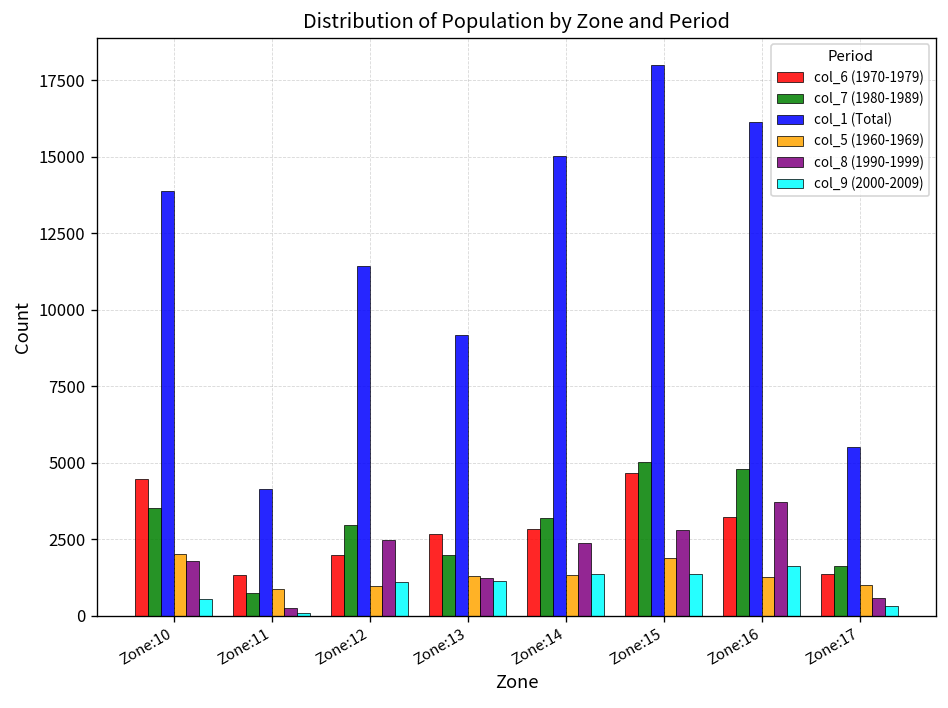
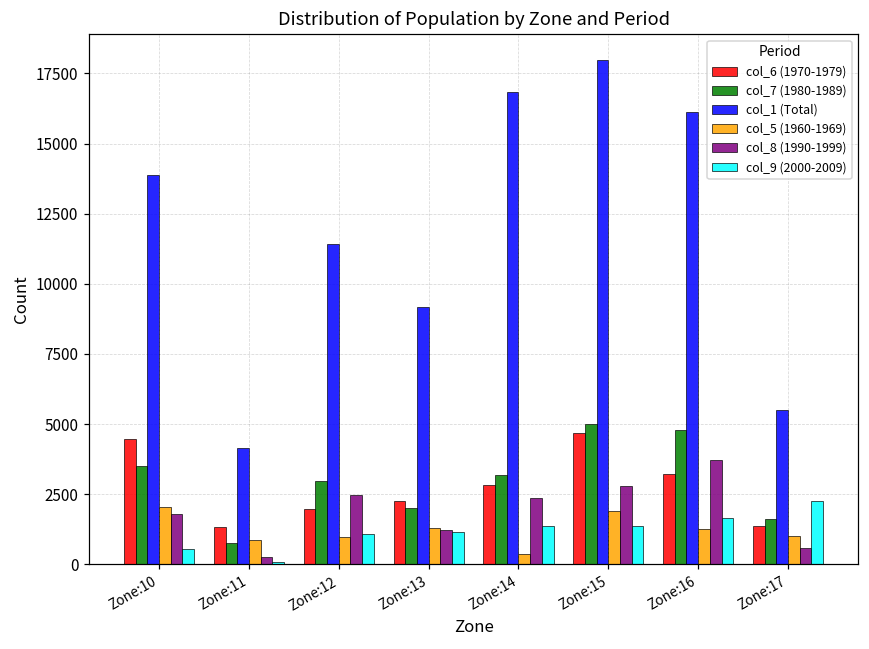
  {
    "col_6 (1970-1979)": {
      "Zone:10": 4500,
      "Zone:11": 1300,
      "Zone:12": 2000,
-     "Zone:13": 2700,
+     "Zone:13": 2300,
      "Zone:14": 2800,
      "Zone:15": 4700,
      "Zone:16": 3200,
      "Zone:17": 1400
    },
    "col_7 (1980-1989)": {
      "Zone:10": 3500,
      "Zone:11": 700,
      "Zone:12": 3000,
      "Zone:13": 2000,
      "Zone:14": 3200,
      "Zone:15": 5000,
      "Zone:16": 4800,
      "Zone:17": 1600
    },
    "col_1 (Total)": {
      "Zone:10": 13900,
      "Zone:11": 4100,
      "Zone:12": 11400,
      "Zone:13": 9200,
-     "Zone:14": 15000,
+     "Zone:14": 16800,
      "Zone:15": 18000,
      "Zone:16": 16100,
      "Zone:17": 5500
    },
    "col_5 (1960-1969)": {
      "Zone:10": 2000,
      "Zone:11": 900,
      "Zone:12": 1000,
      "Zone:13": 1300,
-     "Zone:14": 1300,
+     "Zone:14": 400,
      "Zone:15": 1900,
      "Zone:16": 1300,
      "Zone:17": 1000
    },
    "col_8 (1990-1999)": {
      "Zone:10": 1800,
      "Zone:11": 300,
      "Zone:12": 2500,
      "Zone:13": 1200,
      "Zone:14": 2400,
      "Zone:15": 2800,
      "Zone:16": 3700,
      "Zone:17": 600
    },
    "col_9 (2000-2009)": {
      "Zone:10": 600,
      "Zone:12": 1100,
      "Zone:13": 1100,
      "Zone:14": 1400,
      "Zone:15": 1400,
      "Zone:16": 1600,
-     "Zone:17": 300
+     "Zone:17": 2300
    }
  }
